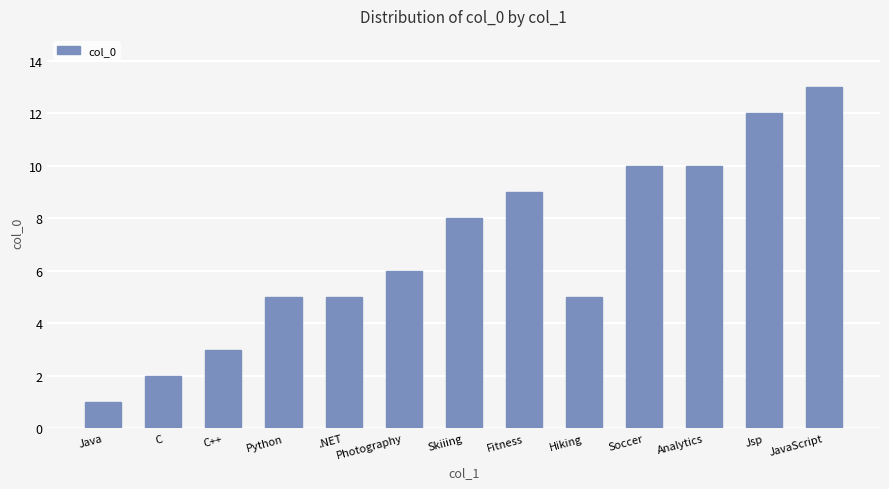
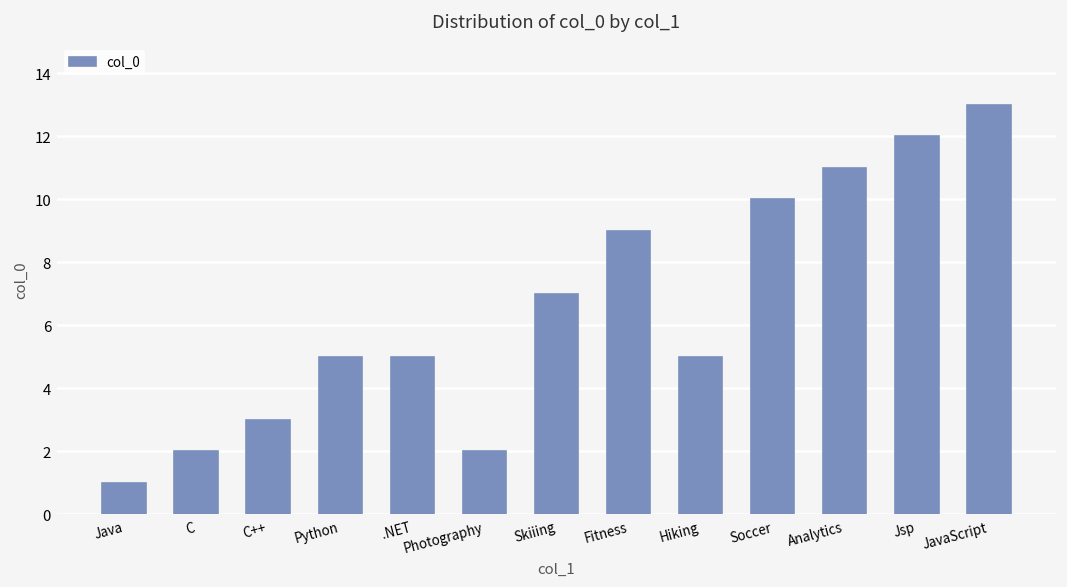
  {
    "Java": 1,
    "C": 2,
    "C++": 3,
    "Python": 5,
    ".NET": 5,
-   "Photography": 6,
-   "Skiiing": 8,
+   "Photography": 2,
+   "Skiiing": 7,
    "Fitness": 9,
    "Hiking": 5,
    "Soccer": 10,
-   "Analytics": 10,
+   "Analytics": 11,
    "Jsp": 12,
    "JavaScript": 13
  }
